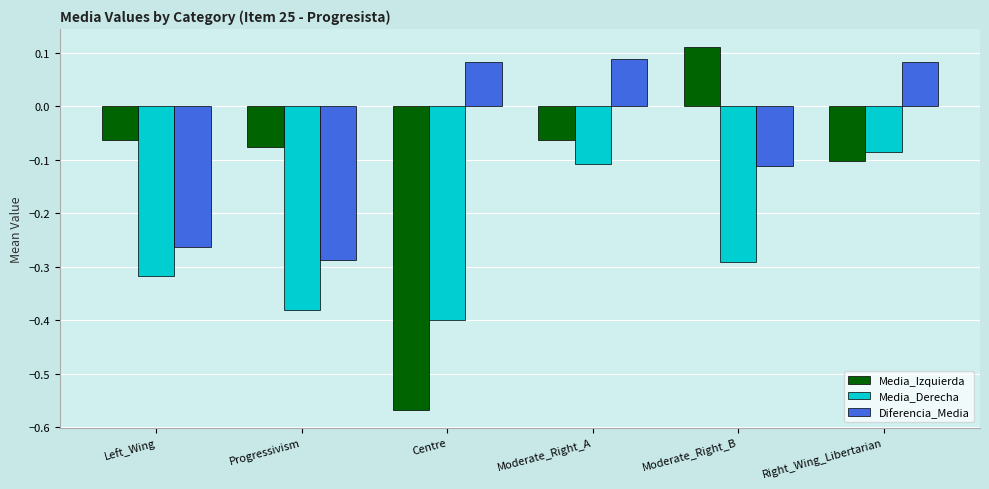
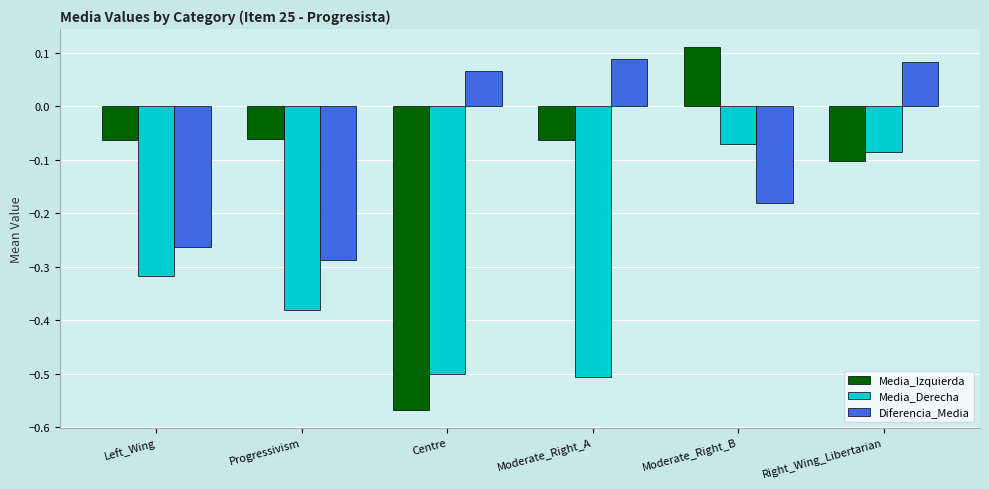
  {
    "Media_Izquierda": {
      "Left_Wing": -0.06,
-     "Progressivism": -0.08,
+     "Progressivism": -0.06,
      "Centre": -0.57,
      "Moderate_Right_A": -0.06,
      "Moderate_Right_B": 0.11,
      "Right_Wing_Libertarian": -0.10
    },
    "Media_Derecha": {
      "Left_Wing": -0.32,
      "Progressivism": -0.38,
-     "Centre": -0.4,
-     "Moderate_Right_A": -0.11,
-     "Moderate_Right_B": -0.29,
+     "Centre": -0.5,
+     "Moderate_Right_A": -0.51,
+     "Moderate_Right_B": -0.07,
      "Right_Wing_Libertarian": -0.08
    },
    "Diferencia_Media": {
      "Left_Wing": -0.26,
      "Progressivism": -0.29,
-     "Centre": 0.08,
+     "Centre": 0.07,
      "Moderate_Right_A": 0.09,
-     "Moderate_Right_B": -0.11,
+     "Moderate_Right_B": -0.18,
      "Right_Wing_Libertarian": 0.08
    }
  }
